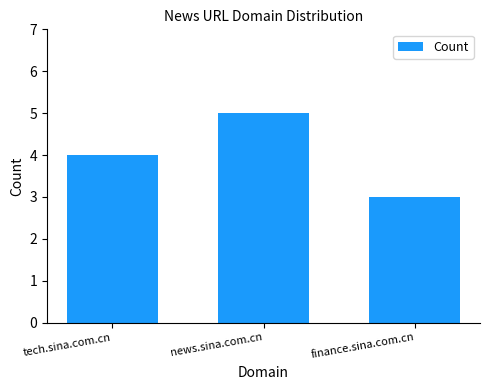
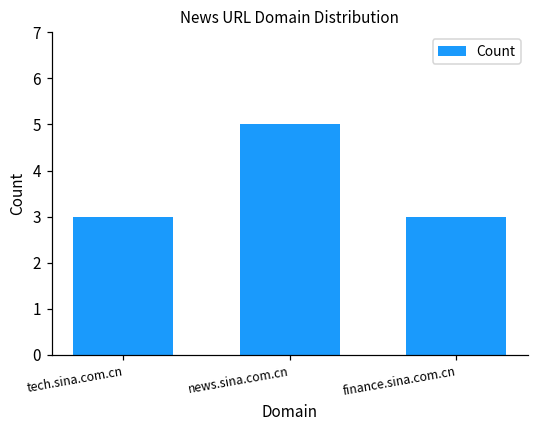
  {
-   "tech.sina.com.cn": 4,
+   "tech.sina.com.cn": 3,
    "news.sina.com.cn": 5,
    "finance.sina.com.cn": 3
  }
